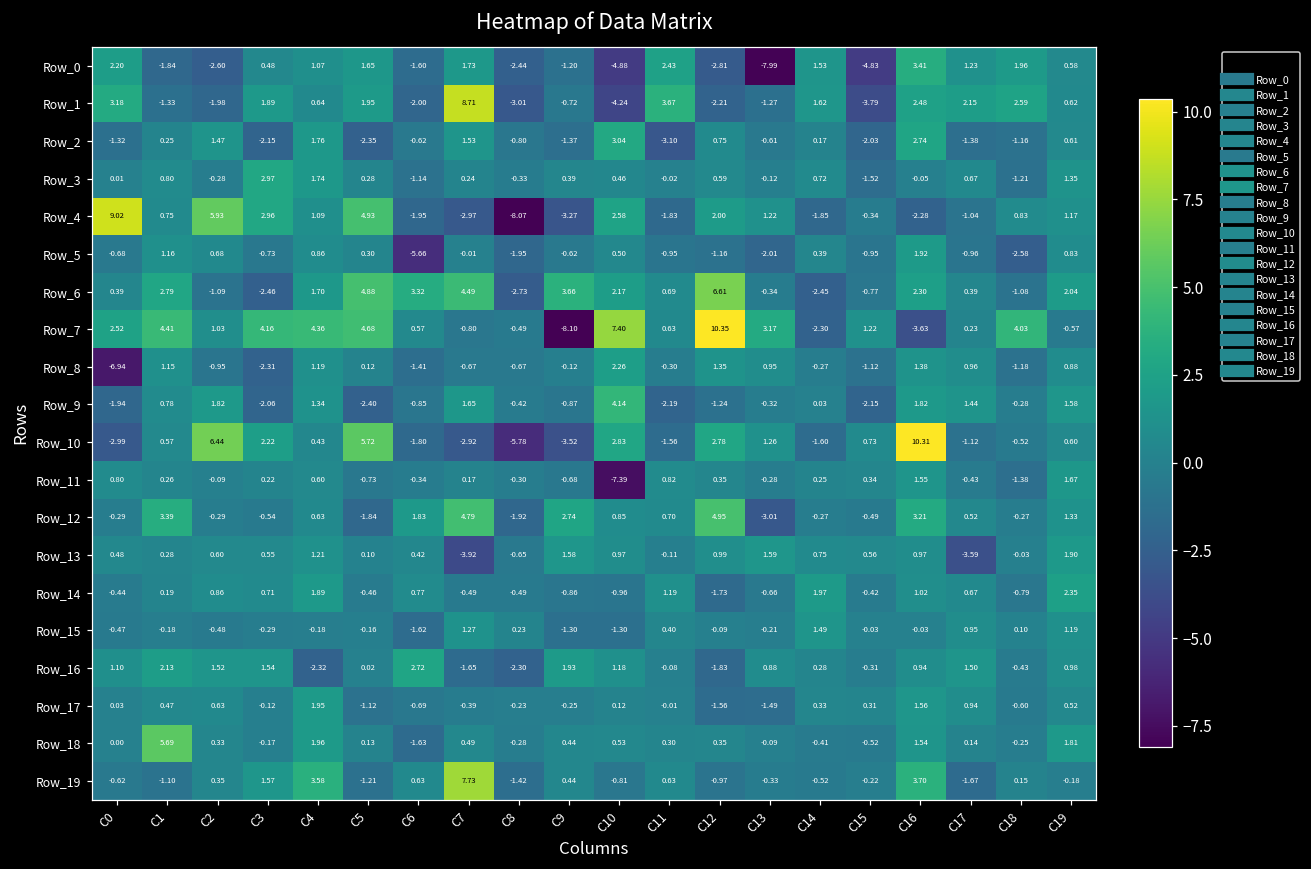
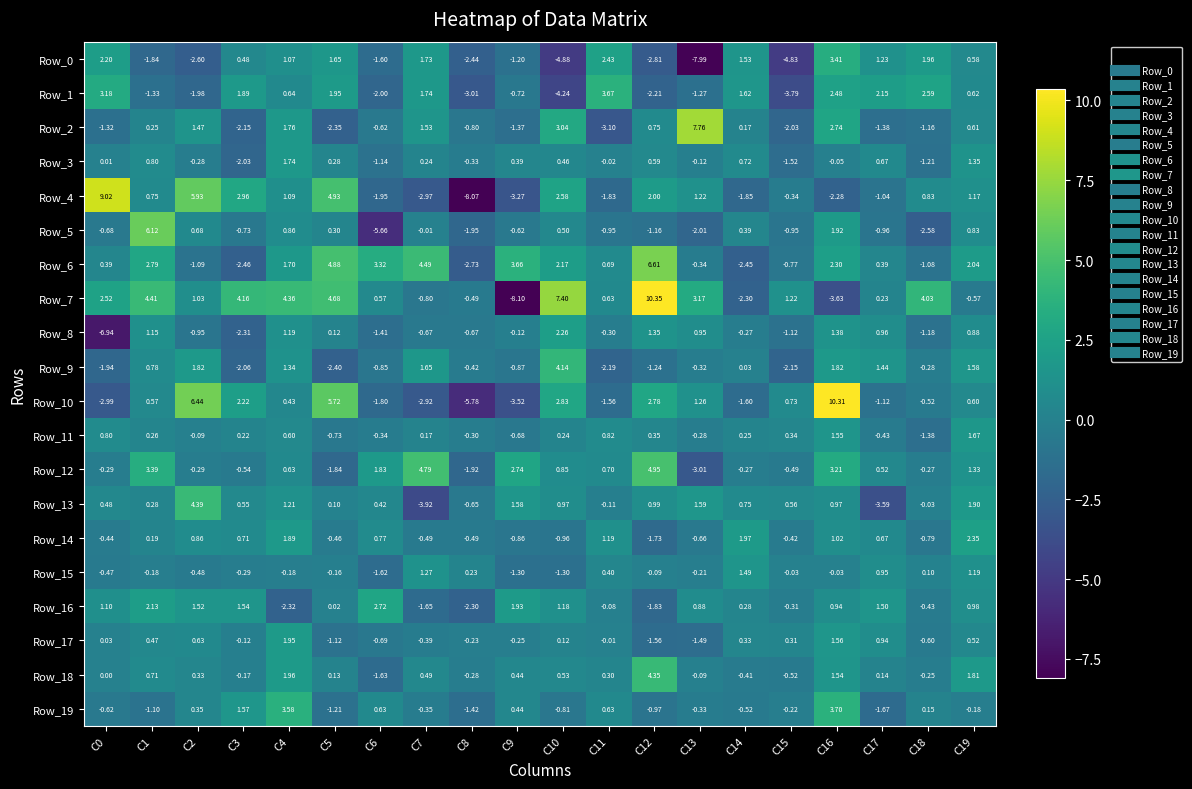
  {
    "Row_1": {
      "C0": 3.18,
      "C1": -1.33,
      "C2": -1.98,
      "C3": 1.89,
      "C4": 0.64,
      "C5": 1.95,
      "C6": -2.00,
-     "C7": 8.71,
+     "C7": 1.74,
      "C8": -3.01,
      "C9": -0.72,
      "C10": -4.24,
      "C11": 3.67,
      "C12": -2.21,
      "C13": -1.27,
      "C14": 1.62,
      "C15": -3.79,
      "C16": 2.48,
      "C17": 2.15,
      "C18": 2.59,
      "C19": 0.62
    },
    "Row_2": {
      "C0": -1.32,
      "C1": 0.25,
      "C2": 1.47,
      "C3": -2.15,
      "C4": 1.76,
      "C5": -2.35,
      "C6": -0.62,
      "C7": 1.53,
      "C8": -0.80,
      "C9": -1.37,
      "C10": 3.04,
      "C11": -3.10,
      "C12": 0.75,
-     "C13": -0.61,
+     "C13": 7.76,
      "C14": 0.17,
      "C15": -2.03,
      "C16": 2.74,
      "C17": -1.38,
      "C18": -1.16,
      "C19": 0.61
    },
    "Row_3": {
      "C0": 0.01,
      "C1": 0.80,
      "C2": -0.28,
-     "C3": 2.97,
+     "C3": -2.03,
      "C4": 1.74,
      "C5": 0.28,
      "C6": -1.14,
      "C7": 0.24,
      "C8": -0.33,
      "C9": 0.39,
      "C10": 0.46,
      "C11": -0.02,
      "C12": 0.59,
      "C13": -0.12,
      "C14": 0.72,
      "C15": -1.52,
      "C16": -0.05,
      "C17": 0.67,
      "C18": -1.21,
      "C19": 1.35
    },
    "Row_5": {
      "C0": -0.68,
-     "C1": 1.16,
+     "C1": 6.12,
      "C2": 0.68,
      "C3": -0.73,
      "C4": 0.86,
      "C5": 0.30,
      "C6": -5.66,
      "C7": -0.01,
      "C8": -1.95,
      "C9": -0.62,
      "C10": 0.50,
      "C11": -0.95,
      "C12": -1.16,
      "C13": -2.01,
      "C14": 0.39,
      "C15": -0.95,
      "C16": 1.92,
      "C17": -0.96,
      "C18": -2.58,
      "C19": 0.83
    },
    "Row_11": {
      "C0": 0.80,
      "C1": 0.26,
      "C2": -0.09,
      "C3": 0.22,
      "C4": 0.60,
      "C5": -0.73,
      "C6": -0.34,
      "C7": 0.17,
      "C8": -0.30,
      "C9": -0.68,
-     "C10": -7.39,
+     "C10": 0.24,
      "C11": 0.82,
      "C12": 0.35,
      "C13": -0.28,
      "C14": 0.25,
      "C15": 0.34,
      "C16": 1.55,
      "C17": -0.43,
      "C18": -1.38,
      "C19": 1.67
    },
    "Row_13": {
      "C0": 0.48,
      "C1": 0.28,
-     "C2": 0.60,
+     "C2": 4.39,
      "C3": 0.55,
      "C4": 1.21,
      "C5": 0.10,
      "C6": 0.42,
      "C7": -3.92,
      "C8": -0.65,
      "C9": 1.58,
      "C10": 0.97,
      "C11": -0.11,
      "C12": 0.99,
      "C13": 1.59,
      "C14": 0.75,
      "C15": 0.56,
      "C16": 0.97,
      "C17": -3.59,
      "C18": -0.03,
      "C19": 1.90
    },
    "Row_18": {
      "C0": 0.00,
-     "C1": 5.69,
+     "C1": 0.71,
      "C2": 0.33,
      "C3": -0.17,
      "C4": 1.96,
      "C5": 0.13,
      "C6": -1.63,
      "C7": 0.49,
      "C8": -0.28,
      "C9": 0.44,
      "C10": 0.53,
      "C11": 0.30,
-     "C12": 0.35,
+     "C12": 4.35,
      "C13": -0.09,
      "C14": -0.41,
      "C15": -0.52,
      "C16": 1.54,
      "C17": 0.14,
      "C18": -0.25,
      "C19": 1.81
    },
    "Row_19": {
      "C0": -0.62,
      "C1": -1.10,
      "C2": 0.35,
      "C3": 1.57,
      "C4": 3.58,
      "C5": -1.21,
      "C6": 0.63,
-     "C7": 7.73,
+     "C7": -0.35,
      "C8": -1.42,
      "C9": 0.44,
      "C10": -0.81,
      "C11": 0.63,
      "C12": -0.97,
      "C13": -0.33,
      "C14": -0.52,
      "C15": -0.22,
      "C16": 3.70,
      "C17": -1.67,
      "C18": 0.15,
      "C19": -0.18
    }
  }
